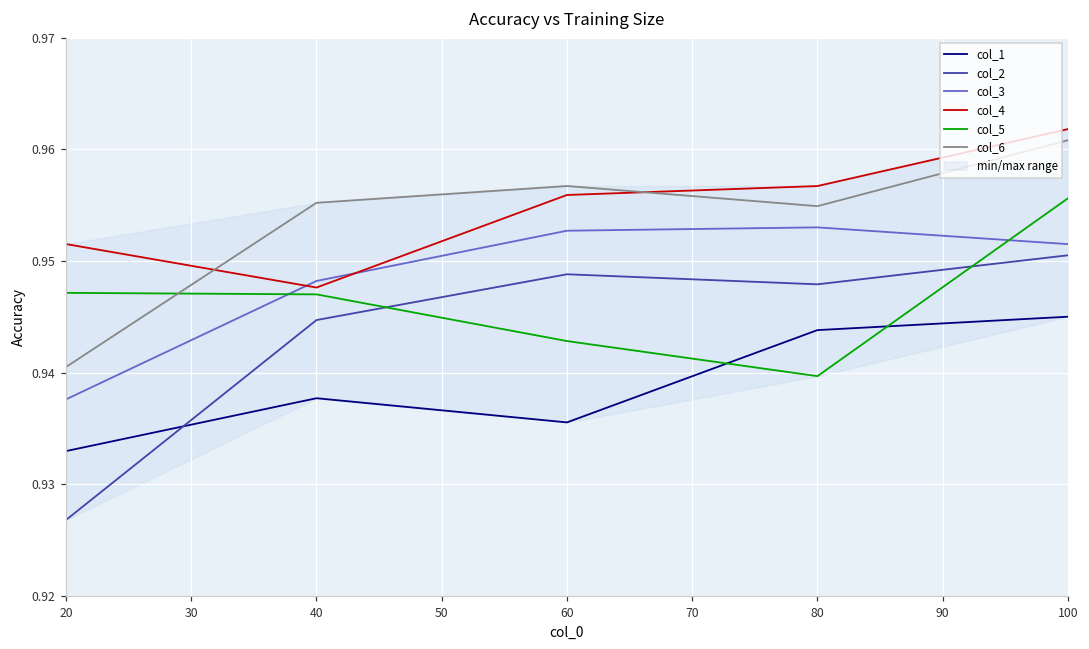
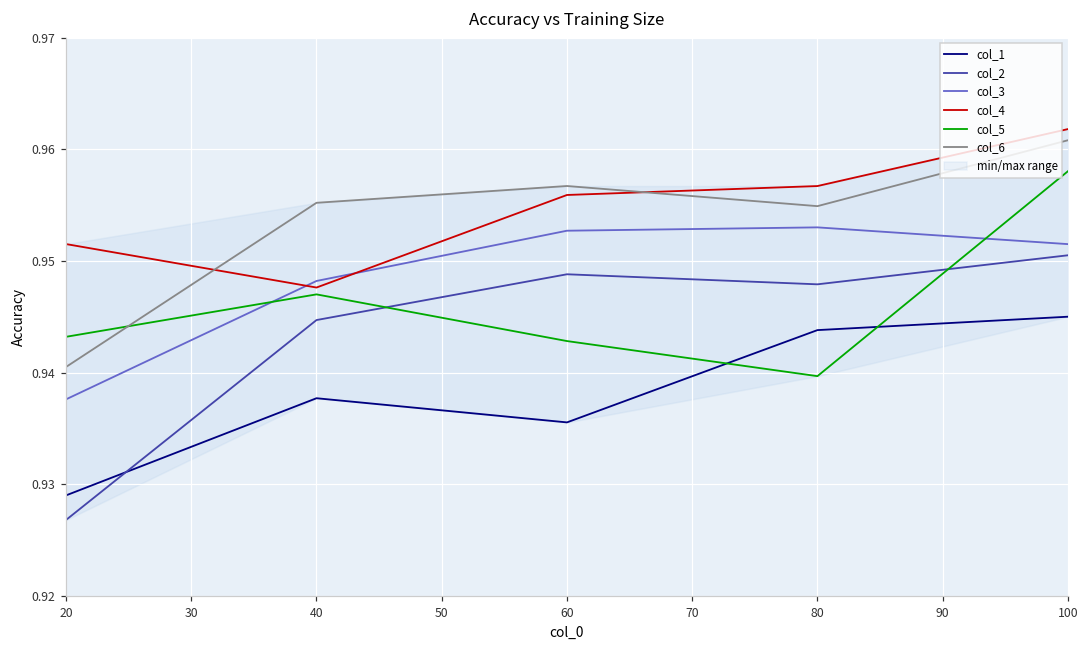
  {
    "col_1": {
-     "20": 0.9330,
+     "20": 0.9290,
      "40": 0.9377,
      "60": 0.9355,
      "80": 0.9438,
      "100": 0.9450
    },
    "col_4": {
      "40": 0.9476,
      "60": 0.9559
    },
    "col_5": {
-     "20": 0.9471,
+     "20": 0.9432,
      "40": 0.9470,
      "60": 0.9428,
      "80": 0.9397,
-     "100": 0.9556
+     "100": 0.9580
    },
    "col_6": {
      "20": 0.9405,
      "80": 0.9549,
      "100": 0.9608
    }
  }
